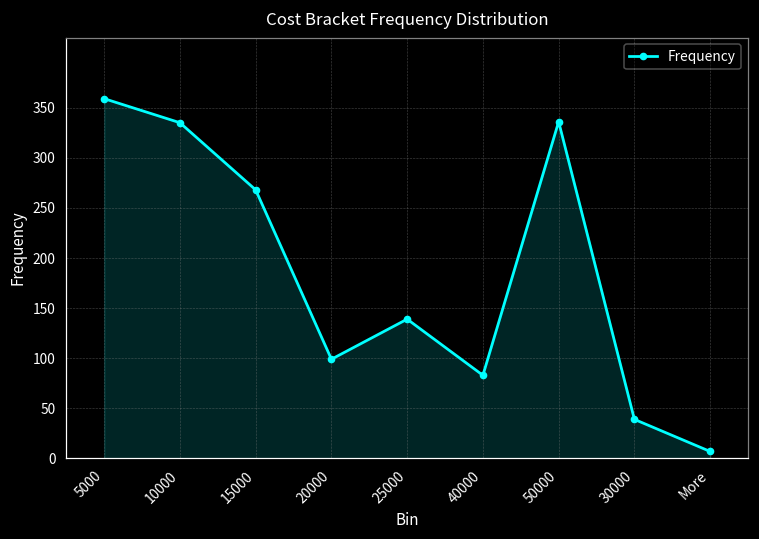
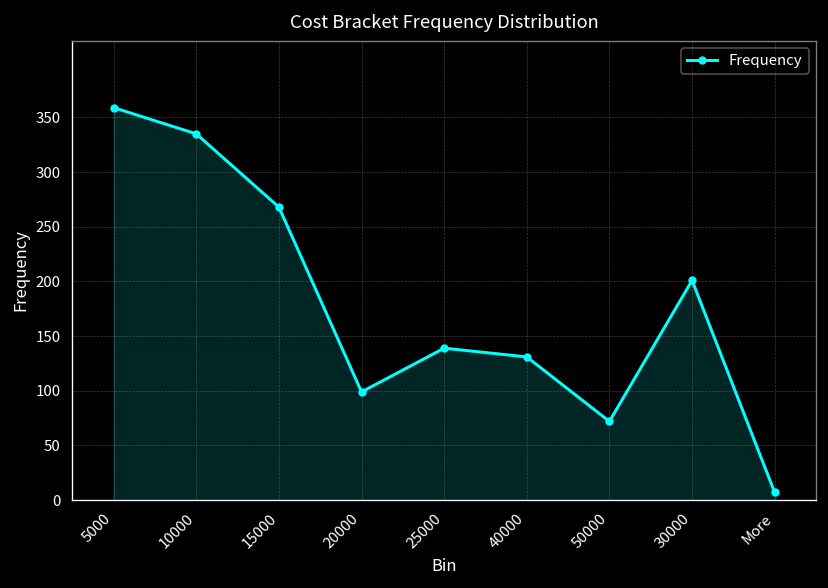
  {
    "5000": 360,
    "10000": 340,
    "15000": 270,
    "20000": 100,
    "25000": 140,
-   "40000": 80,
-   "50000": 340,
-   "30000": 40,
+   "40000": 130,
+   "50000": 70,
+   "30000": 200,
    "More": 10
  }
